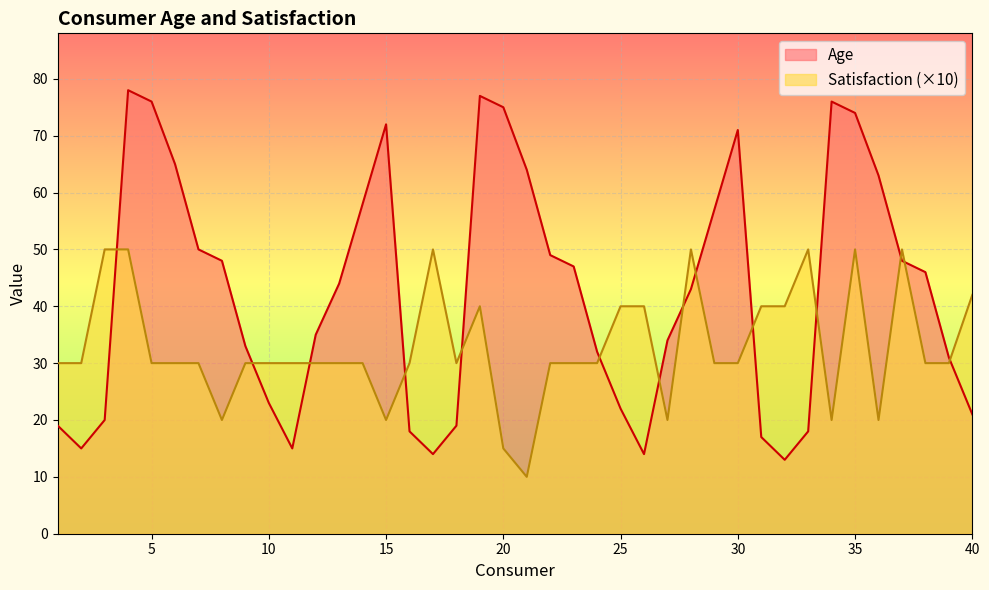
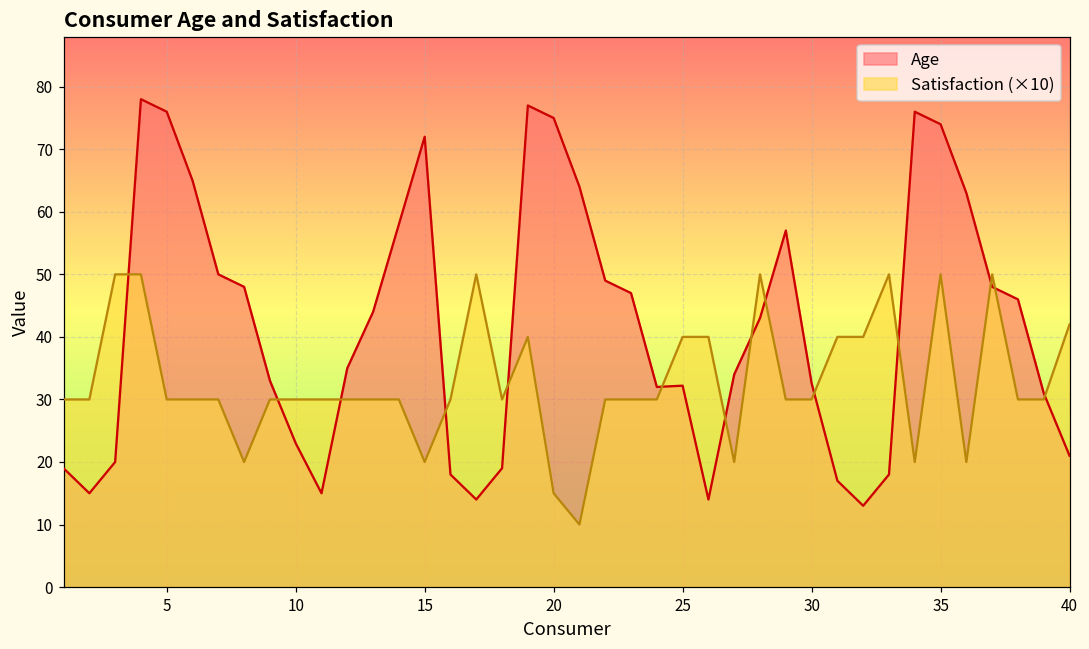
  {
    "Age": {
      "5": 76,
      "10": 23,
      "15": 72,
      "20": 75,
-     "25": 22,
-     "30": 71,
+     "25": 32,
+     "30": 33,
      "35": 74,
      "40": 21
    },
    "Satisfaction (×10)": {
      "5": 30,
      "10": 30,
      "15": 20,
      "20": 15,
      "25": 40,
      "30": 30,
      "35": 50,
      "40": 42
    }
  }
